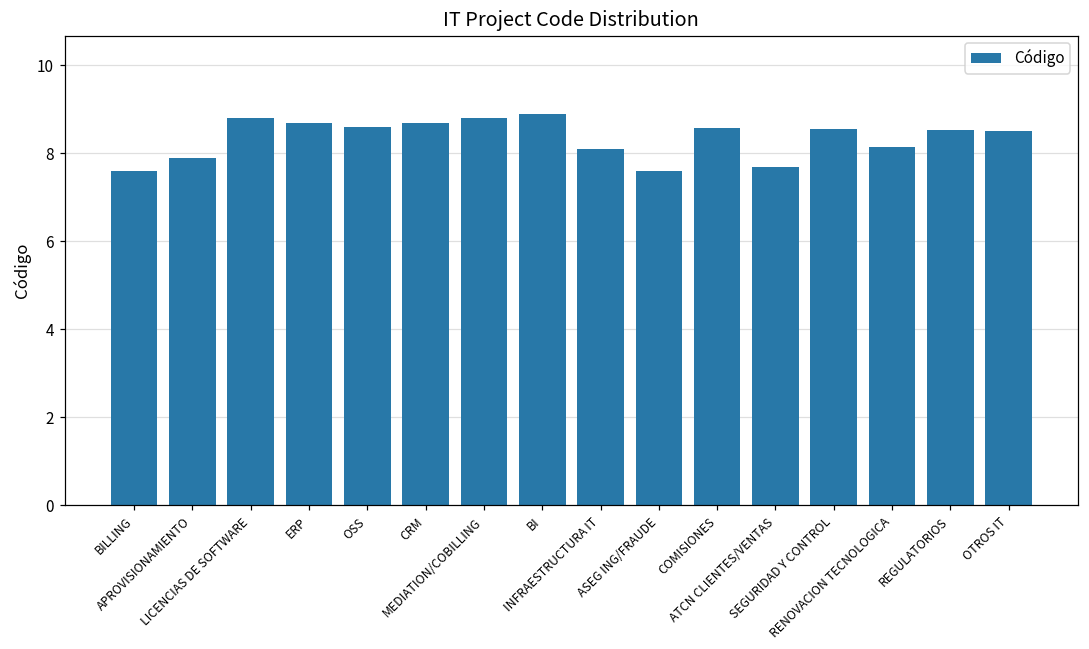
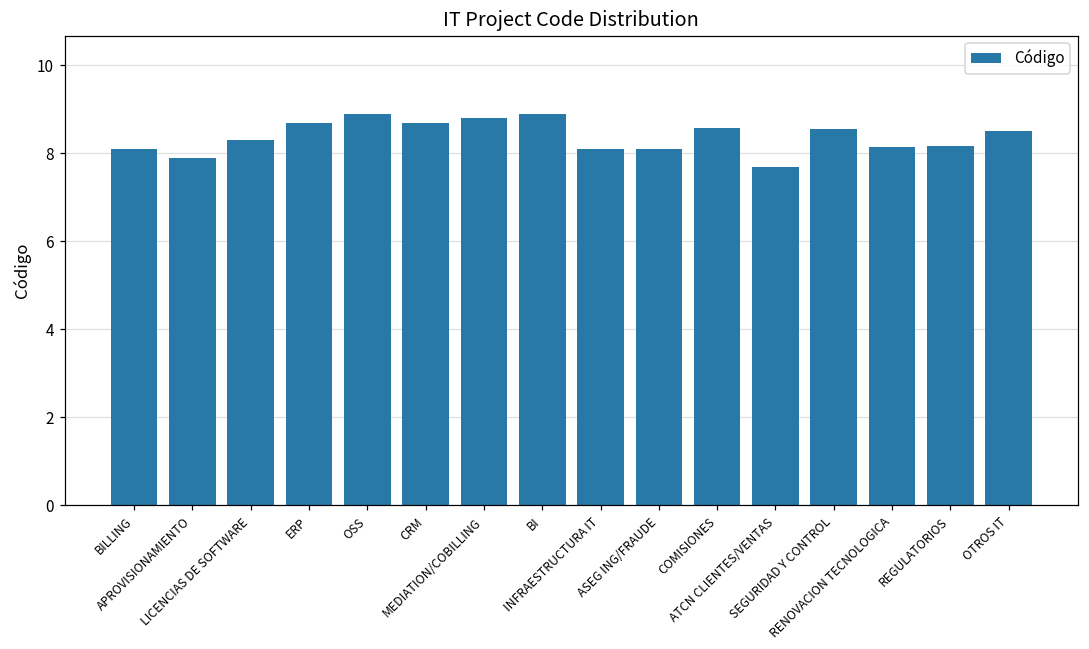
  {
-   "BILLING": 7.6,
+   "BILLING": 8.1,
    "APROVISIONAMIENTO": 7.9,
-   "LICENCIAS DE SOFTWARE": 8.8,
+   "LICENCIAS DE SOFTWARE": 8.3,
    "ERP": 8.7,
-   "OSS": 8.6,
+   "OSS": 8.9,
    "CRM": 8.7,
    "MEDIATION/COBILLING": 8.8,
    "BI": 8.9,
    "INFRAESTRUCTURA IT": 8.1,
-   "ASEG ING/FRAUDE": 7.6,
+   "ASEG ING/FRAUDE": 8.1,
    "COMISIONES": 8.6,
    "ATCN CLIENTES/VENTAS": 7.7,
    "SEGURIDAD Y CONTROL": 8.6,
    "RENOVACION TECNOLOGICA": 8.2,
-   "REGULATORIOS": 8.5,
+   "REGULATORIOS": 8.2,
    "OTROS IT": 8.5
  }
